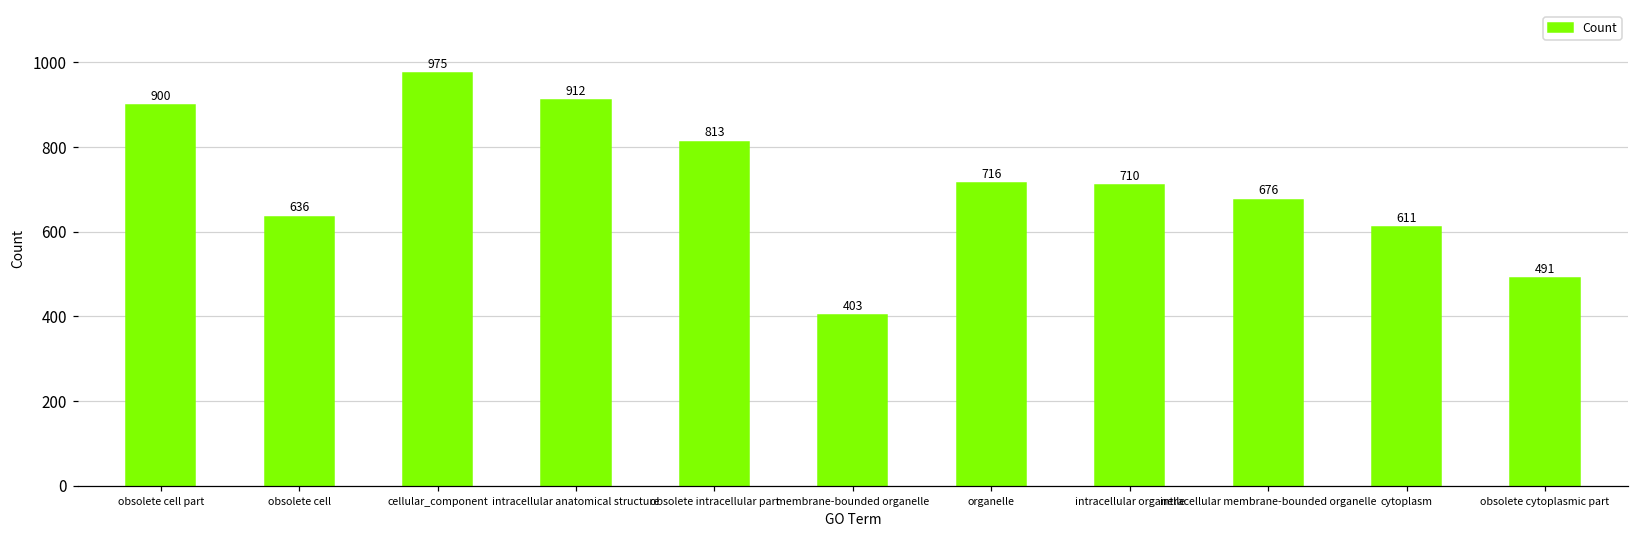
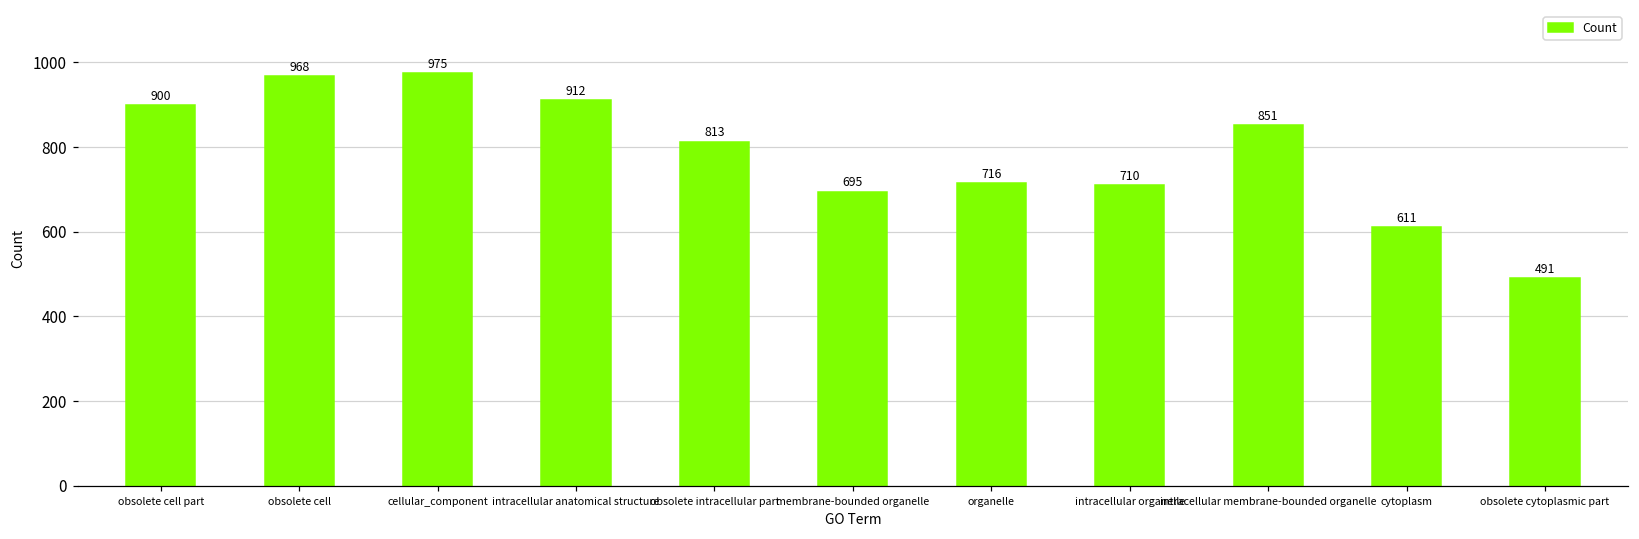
  {
    "obsolete cell part": 900,
-   "obsolete cell": 636,
+   "obsolete cell": 968,
    "cellular_component": 975,
    "intracellular anatomical structure": 912,
    "obsolete intracellular part": 813,
-   "membrane-bounded organelle": 403,
+   "membrane-bounded organelle": 695,
    "organelle": 716,
-   "intracellular membrane-bounded organelle": 676,
+   "intracellular membrane-bounded organelle": 851,
    "cytoplasm": 611,
    "obsolete cytoplasmic part": 491
  }
